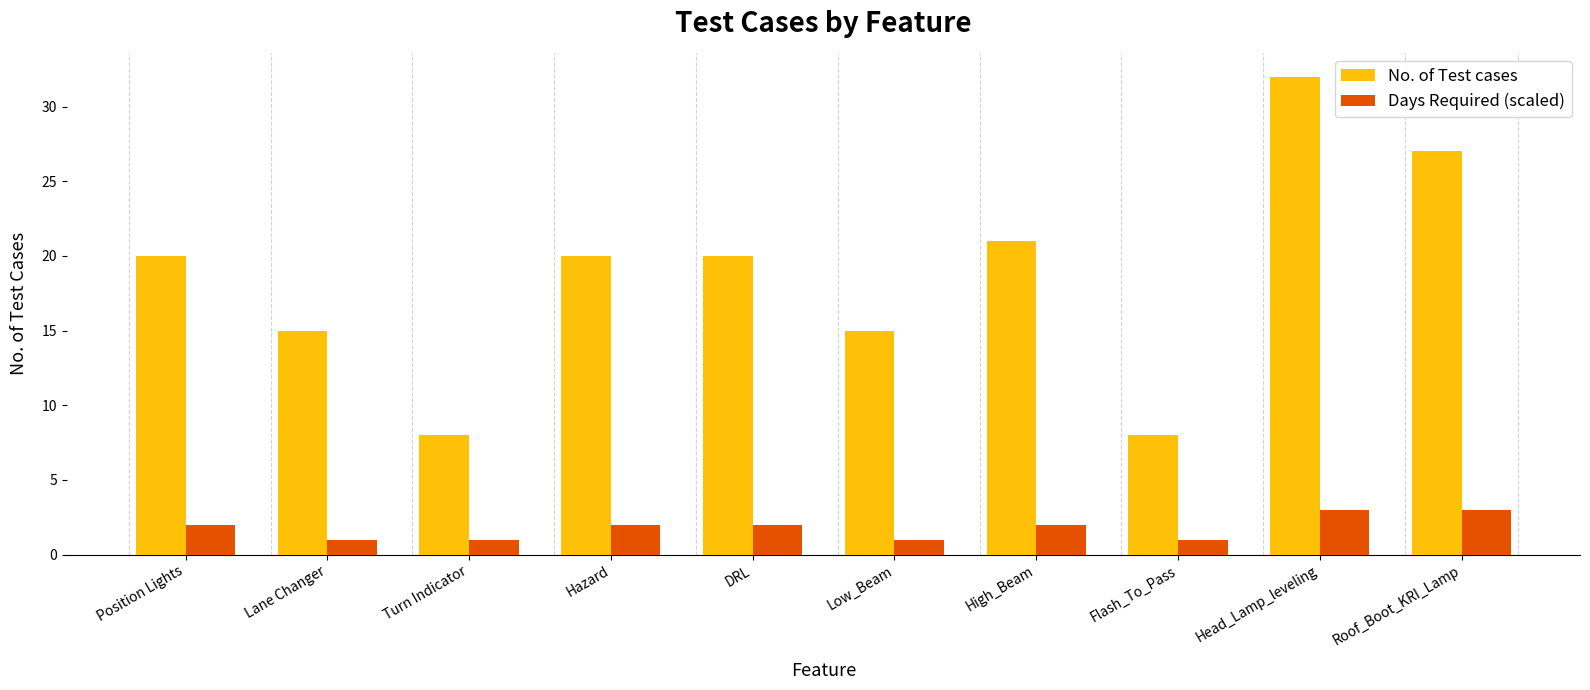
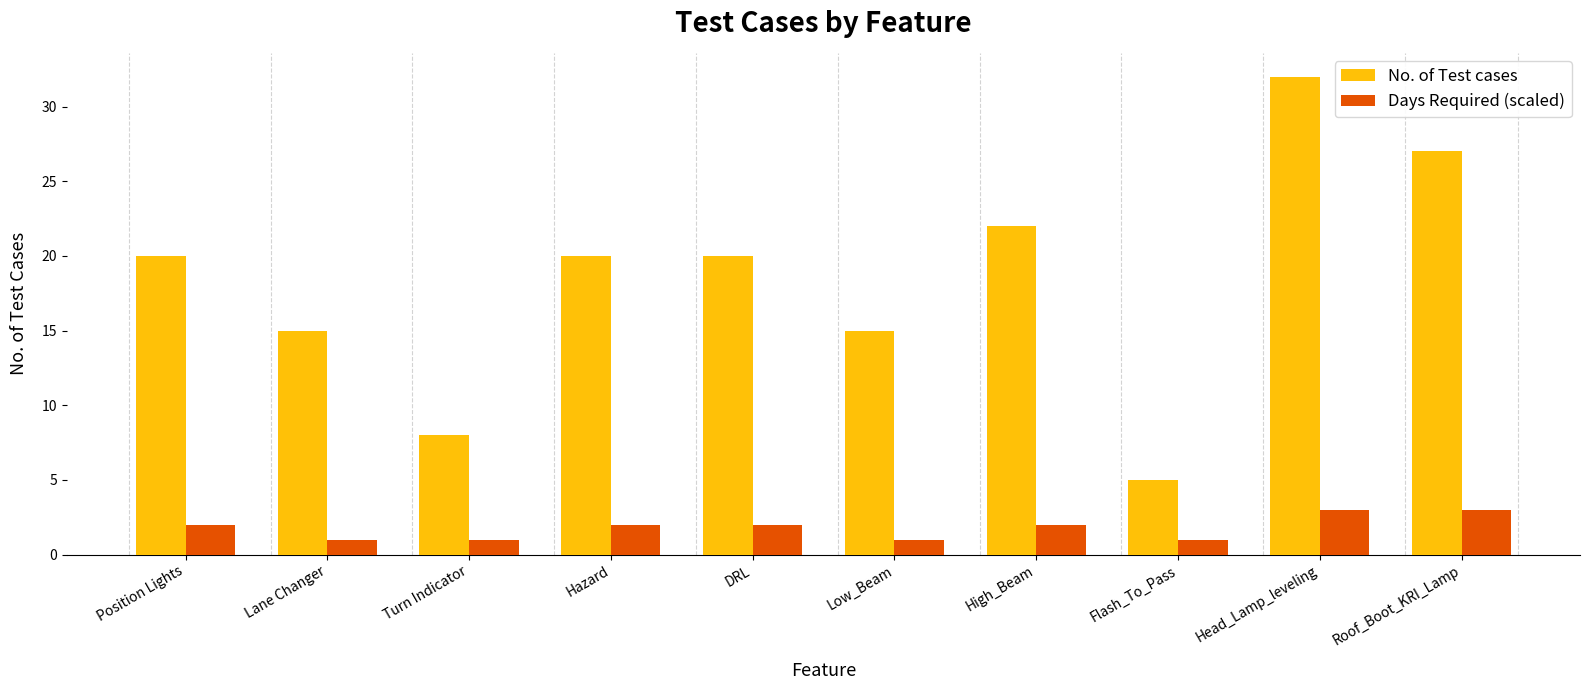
  {
    "No. of Test cases": {
      "Position Lights": 20,
      "Lane Changer": 15,
      "Turn Indicator": 8,
      "Hazard": 20,
      "DRL": 20,
      "Low_Beam": 15,
-     "High_Beam": 21,
-     "Flash_To_Pass": 8,
+     "High_Beam": 22,
+     "Flash_To_Pass": 5,
      "Head_Lamp_leveling": 32,
      "Roof_Boot_KRI_Lamp": 27
    },
    "Days Required (scaled)": {
      "Position Lights": 2,
      "Lane Changer": 1,
      "Turn Indicator": 1,
      "Hazard": 2,
      "DRL": 2,
      "Low_Beam": 1,
      "High_Beam": 2,
      "Flash_To_Pass": 1,
      "Head_Lamp_leveling": 3,
      "Roof_Boot_KRI_Lamp": 3
    }
  }
